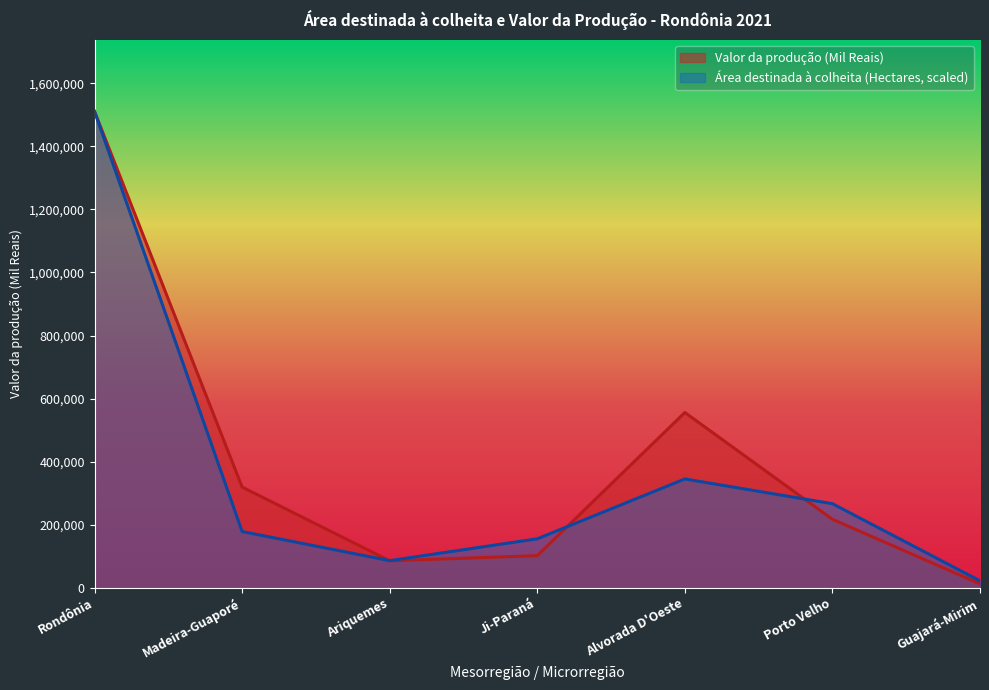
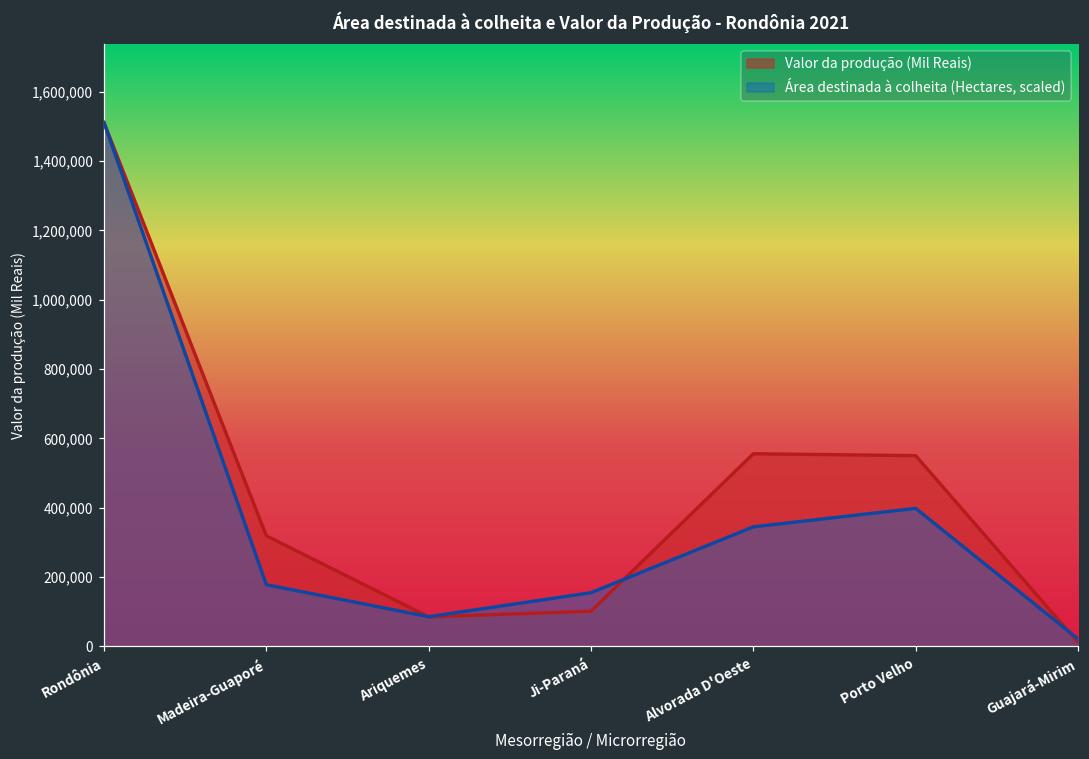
  {
    "Valor da produção (Mil Reais)": {
      "Madeira-Guaporé": "320,000",
      "Ji-Paraná": "100,000",
      "Alvorada D'Oeste": "560,000",
-     "Porto Velho": "220,000",
+     "Porto Velho": "550,000",
      "Guajará-Mirim": "10,000"
    },
    "Área destinada à colheita (Hectares, scaled)": {
      "Madeira-Guaporé": "180,000",
      "Ji-Paraná": "150,000",
      "Alvorada D'Oeste": "340,000",
-     "Porto Velho": "270,000",
+     "Porto Velho": "400,000",
      "Guajará-Mirim": "20,000"
    }
  }
